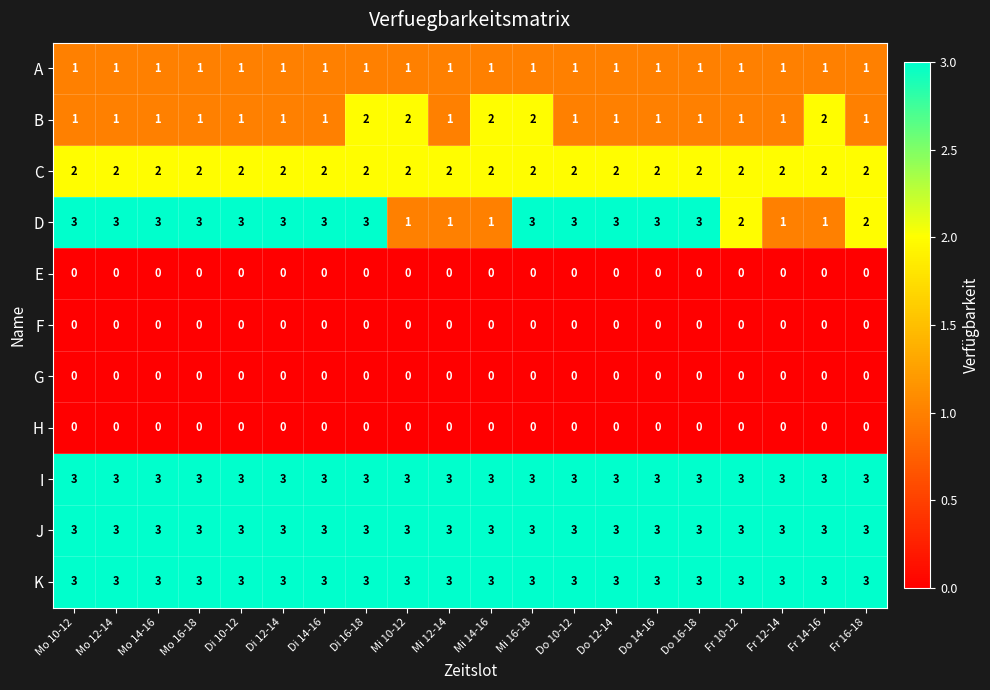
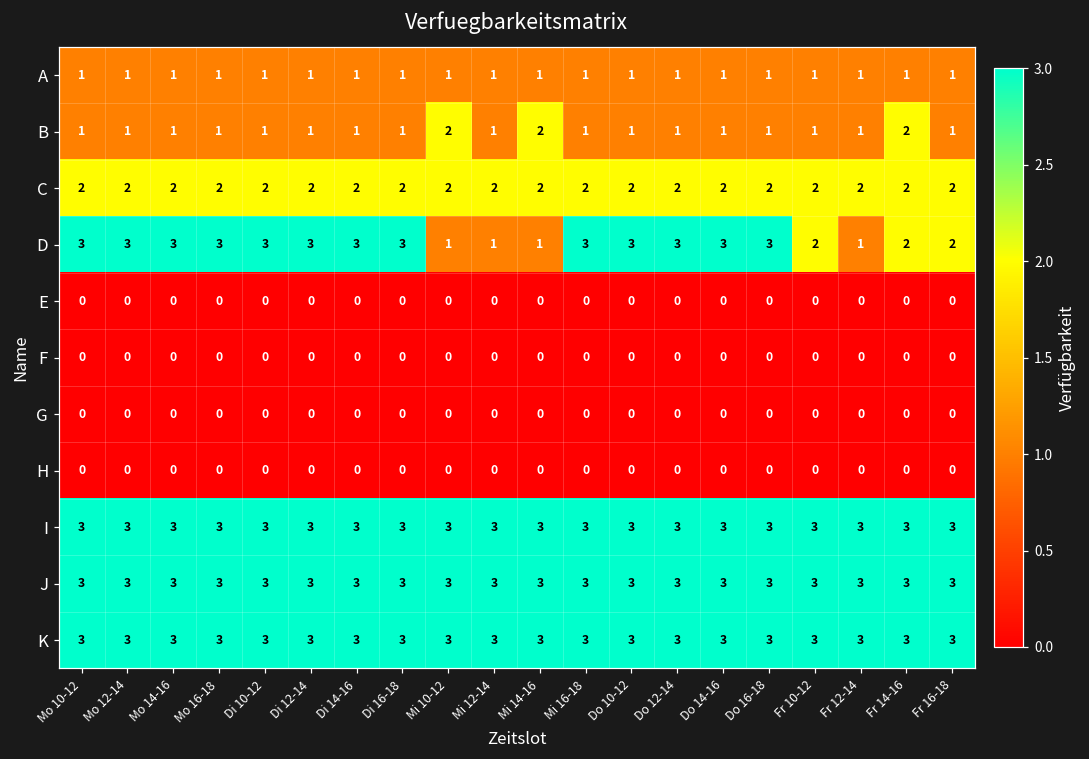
  {
    "B": {
      "Mo 10-12": 1,
      "Mo 12-14": 1,
      "Mo 14-16": 1,
      "Mo 16-18": 1,
      "Di 10-12": 1,
      "Di 12-14": 1,
      "Di 14-16": 1,
-     "Di 16-18": 2,
+     "Di 16-18": 1,
      "Mi 10-12": 2,
      "Mi 12-14": 1,
      "Mi 14-16": 2,
-     "Mi 16-18": 2,
+     "Mi 16-18": 1,
      "Do 10-12": 1,
      "Do 12-14": 1,
      "Do 14-16": 1,
      "Do 16-18": 1,
      "Fr 10-12": 1,
      "Fr 12-14": 1,
      "Fr 14-16": 2,
      "Fr 16-18": 1
    },
    "D": {
      "Mo 10-12": 3,
      "Mo 12-14": 3,
      "Mo 14-16": 3,
      "Mo 16-18": 3,
      "Di 10-12": 3,
      "Di 12-14": 3,
      "Di 14-16": 3,
      "Di 16-18": 3,
      "Mi 10-12": 1,
      "Mi 12-14": 1,
      "Mi 14-16": 1,
      "Mi 16-18": 3,
      "Do 10-12": 3,
      "Do 12-14": 3,
      "Do 14-16": 3,
      "Do 16-18": 3,
      "Fr 10-12": 2,
      "Fr 12-14": 1,
-     "Fr 14-16": 1,
+     "Fr 14-16": 2,
      "Fr 16-18": 2
    }
  }
